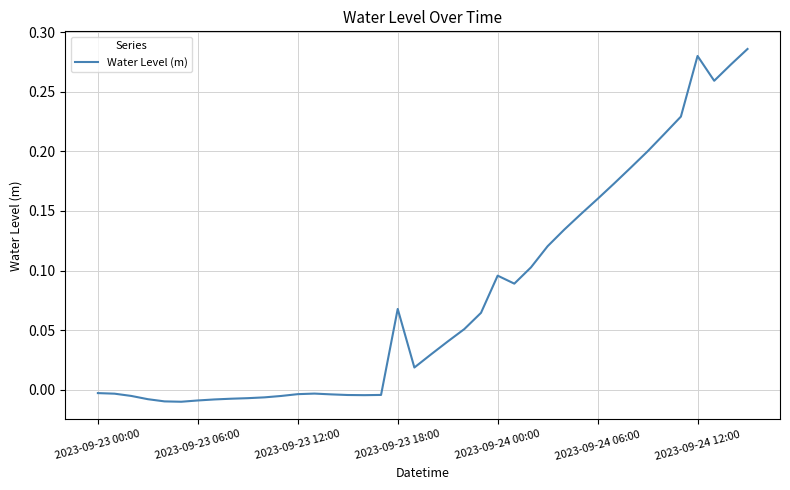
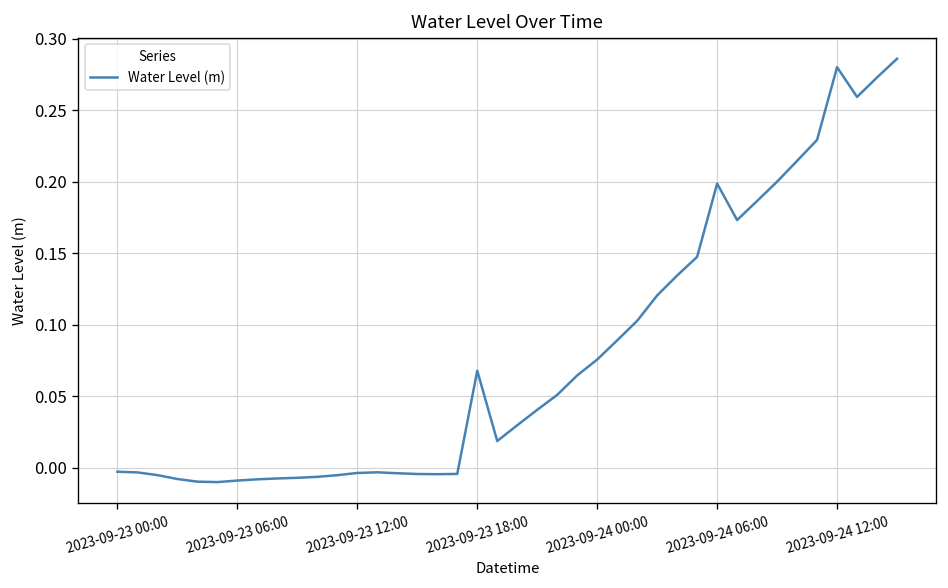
  {
    "2023-09-23 00:00": -0.003,
    "2023-09-23 06:00": -0.009,
    "2023-09-23 12:00": -0.004,
    "2023-09-23 18:00": 0.068,
-   "2023-09-24 00:00": 0.096,
-   "2023-09-24 06:00": 0.160,
+   "2023-09-24 00:00": 0.076,
+   "2023-09-24 06:00": 0.199,
    "2023-09-24 12:00": 0.280
  }
